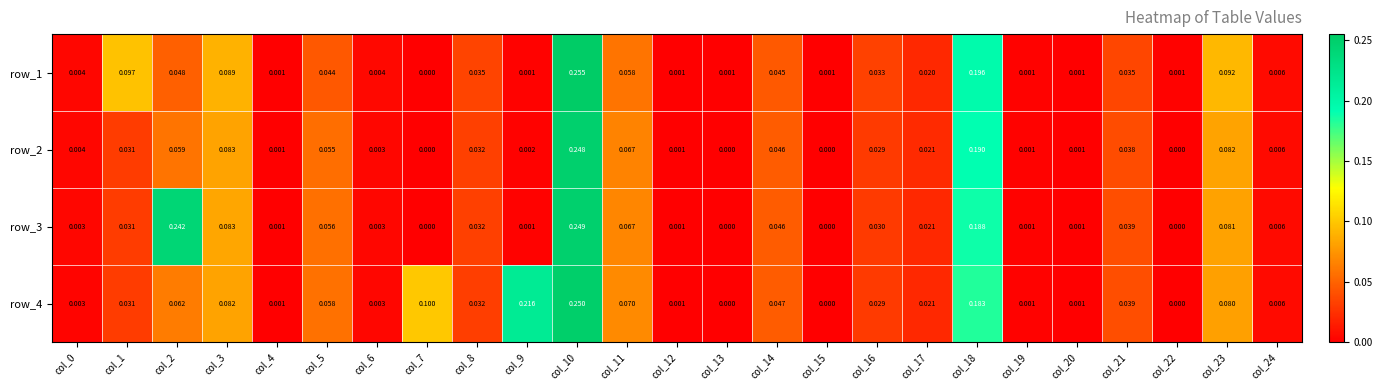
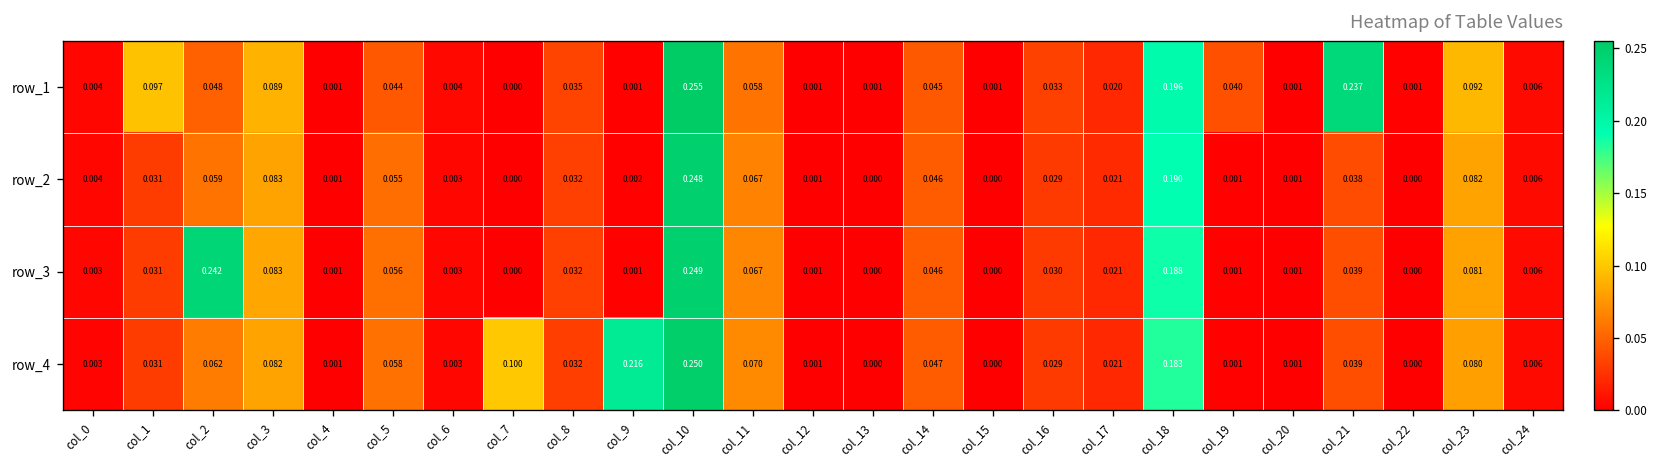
  {
    "row_1": {
      "col_0": 0.004,
      "col_1": 0.097,
      "col_2": 0.048,
      "col_3": 0.089,
      "col_4": 0.001,
      "col_5": 0.044,
      "col_6": 0.004,
      "col_7": 0.000,
      "col_8": 0.035,
      "col_9": 0.001,
      "col_10": 0.255,
      "col_11": 0.058,
      "col_12": 0.001,
      "col_13": 0.001,
      "col_14": 0.045,
      "col_15": 0.001,
      "col_16": 0.033,
      "col_17": 0.020,
      "col_18": 0.196,
-     "col_19": 0.001,
+     "col_19": 0.040,
      "col_20": 0.001,
-     "col_21": 0.035,
+     "col_21": 0.237,
      "col_22": 0.001,
      "col_23": 0.092,
      "col_24": 0.006
    },
    "row_2": {
      "col_0": 0.004,
      "col_1": 0.031,
      "col_2": 0.059,
      "col_3": 0.083,
      "col_4": 0.001,
      "col_5": 0.055,
      "col_6": 0.003,
      "col_7": 0.000,
      "col_8": 0.032,
      "col_9": 0.002,
      "col_10": 0.248,
      "col_11": 0.067,
      "col_12": 0.001,
      "col_13": 0.000,
      "col_14": 0.046,
      "col_15": 0.000,
      "col_16": 0.029,
      "col_17": 0.021,
      "col_18": 0.190,
      "col_19": 0.001,
      "col_20": 0.001,
      "col_21": 0.038,
      "col_22": 0.000,
      "col_23": 0.082,
      "col_24": 0.006
    },
    "row_3": {
      "col_0": 0.003,
      "col_1": 0.031,
      "col_2": 0.242,
      "col_3": 0.083,
      "col_4": 0.001,
      "col_5": 0.056,
      "col_6": 0.003,
      "col_7": 0.000,
      "col_8": 0.032,
      "col_9": 0.001,
      "col_10": 0.249,
      "col_11": 0.067,
      "col_12": 0.001,
      "col_13": 0.000,
      "col_14": 0.046,
      "col_15": 0.000,
      "col_16": 0.030,
      "col_17": 0.021,
      "col_18": 0.188,
      "col_19": 0.001,
      "col_20": 0.001,
      "col_21": 0.039,
      "col_22": 0.000,
      "col_23": 0.081,
      "col_24": 0.006
    },
    "row_4": {
      "col_0": 0.003,
      "col_1": 0.031,
      "col_2": 0.062,
      "col_3": 0.082,
      "col_4": 0.001,
      "col_5": 0.058,
      "col_6": 0.003,
      "col_7": 0.100,
      "col_8": 0.032,
      "col_9": 0.216,
      "col_10": 0.250,
      "col_11": 0.070,
      "col_12": 0.001,
      "col_13": 0.000,
      "col_14": 0.047,
      "col_15": 0.000,
      "col_16": 0.029,
      "col_17": 0.021,
      "col_18": 0.183,
      "col_19": 0.001,
      "col_20": 0.001,
      "col_21": 0.039,
      "col_22": 0.000,
      "col_23": 0.080,
      "col_24": 0.006
    }
  }
